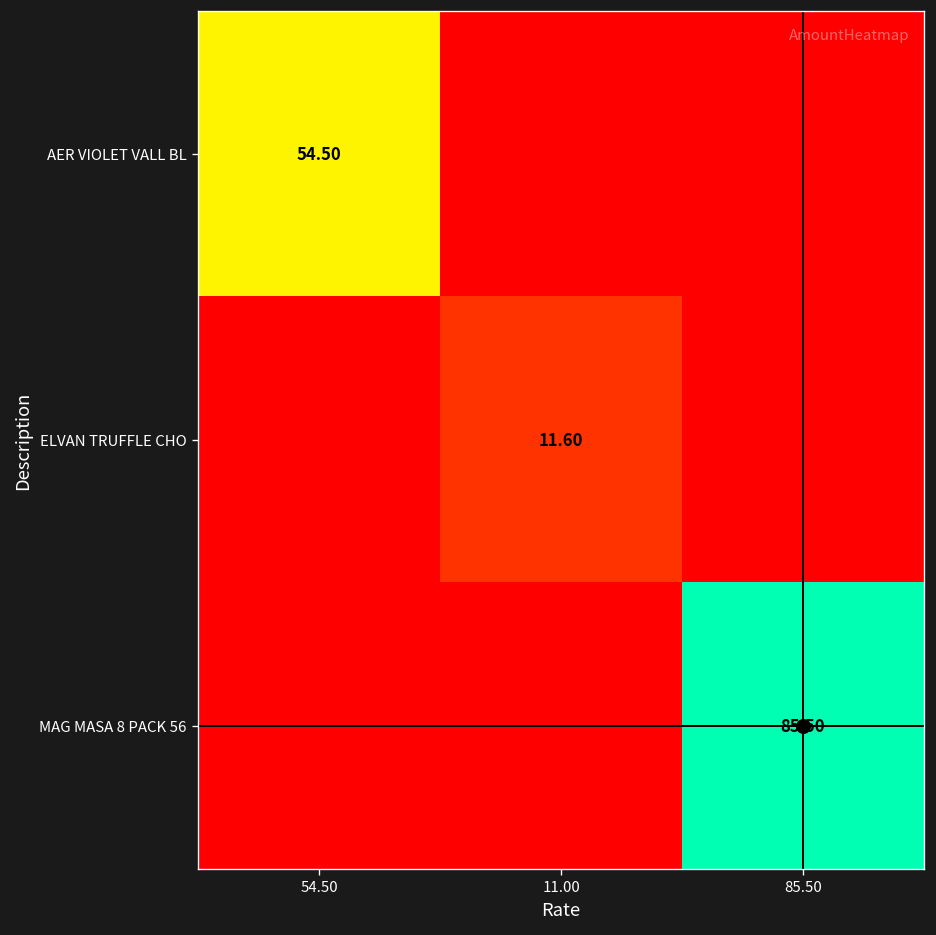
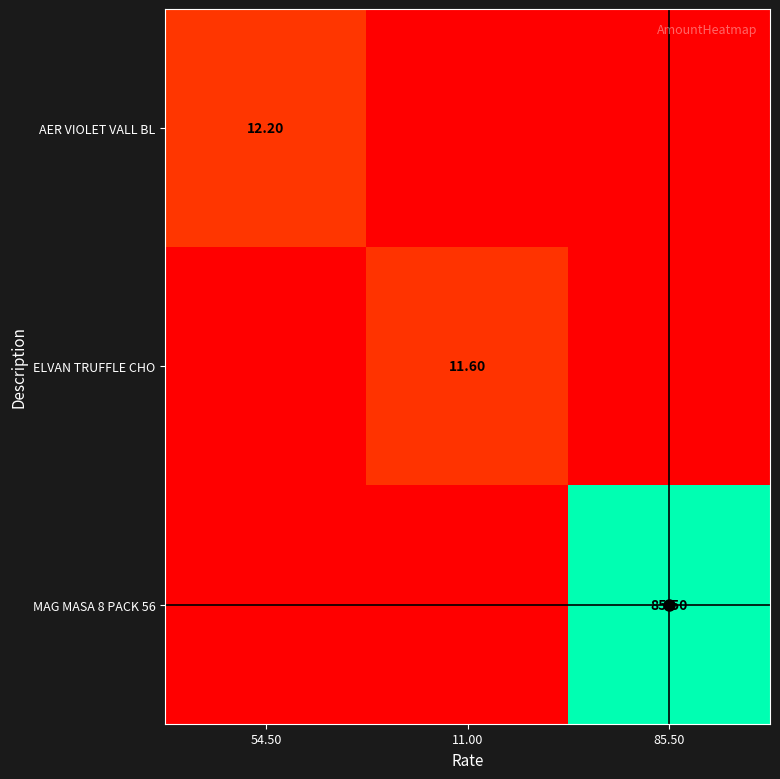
  {
    "AER VIOLET VALL BL": {
-     "54.50": 54.50
+     "54.50": 12.20
    },
    "ELVAN TRUFFLE CHO": {
      "11.00": 11.60
    }
  }
